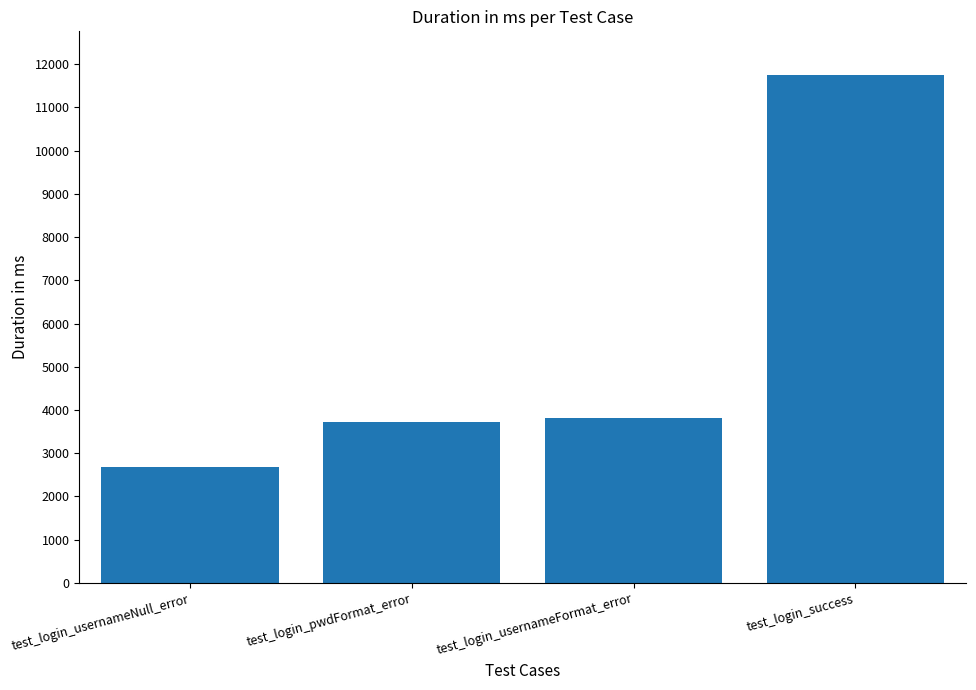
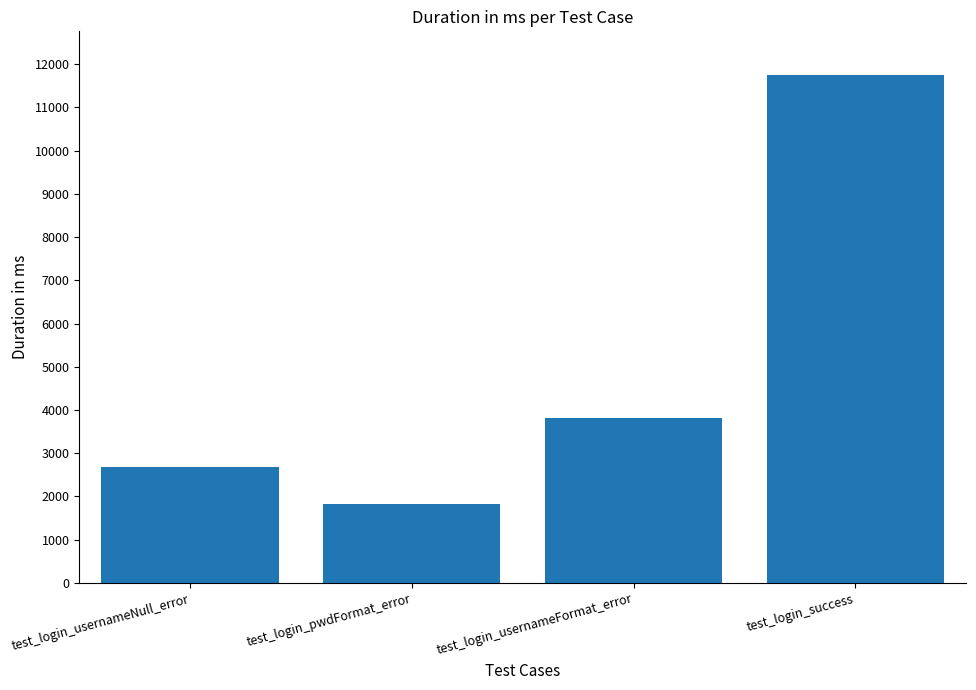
  {
    "test_login_usernameNull_error": 2700,
-   "test_login_pwdFormat_error": 3700,
+   "test_login_pwdFormat_error": 1800,
    "test_login_usernameFormat_error": 3800,
    "test_login_success": 11800
  }
